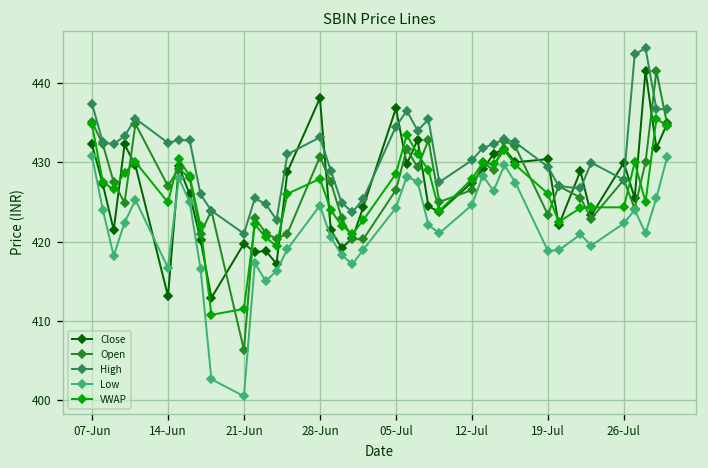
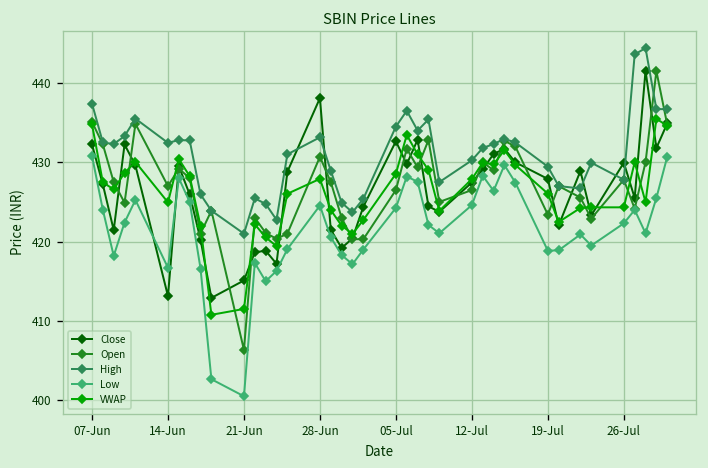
  {
    "Close": {
      "07-Jun": 432,
      "14-Jun": 413,
-     "21-Jun": 420,
+     "21-Jun": 415,
      "28-Jun": 438,
-     "05-Jul": 437,
+     "05-Jul": 433,
      "12-Jul": 427,
-     "19-Jul": 430,
+     "19-Jul": 428,
      "26-Jul": 430
    }
  }
